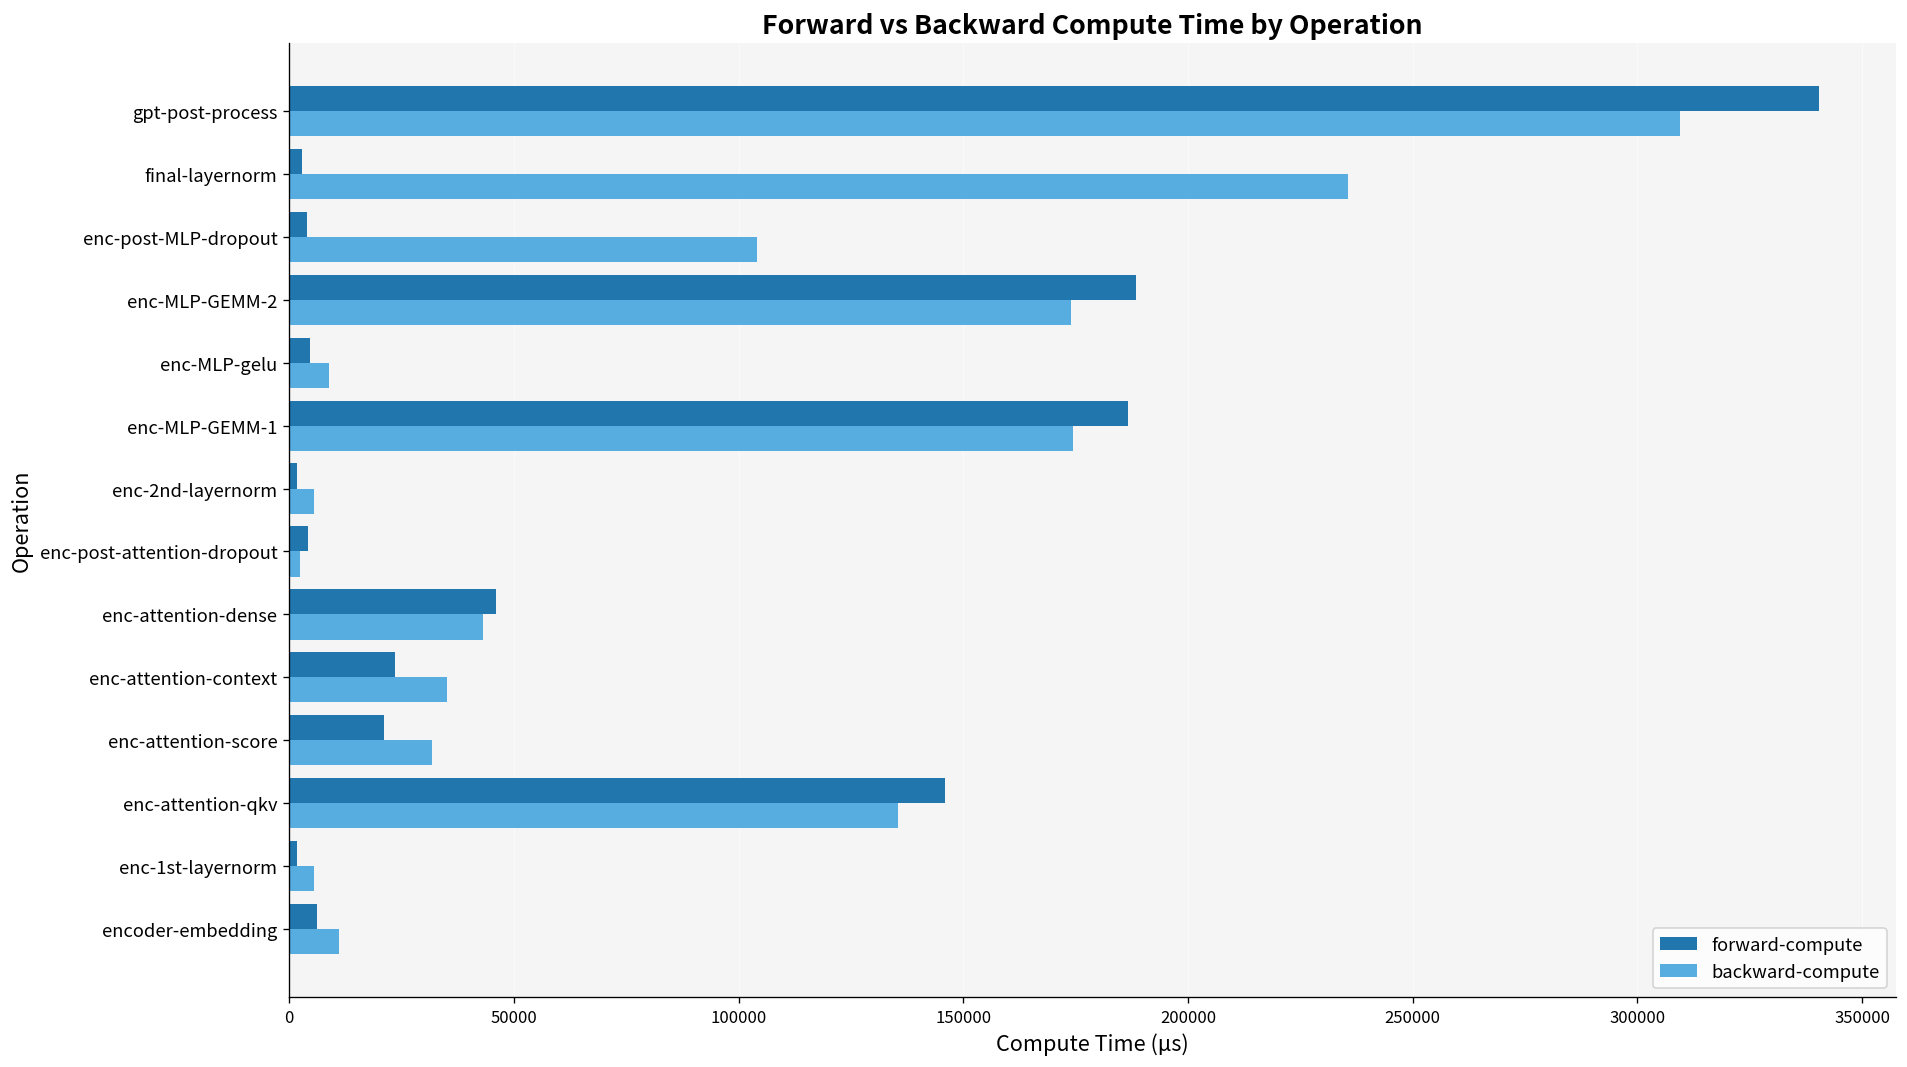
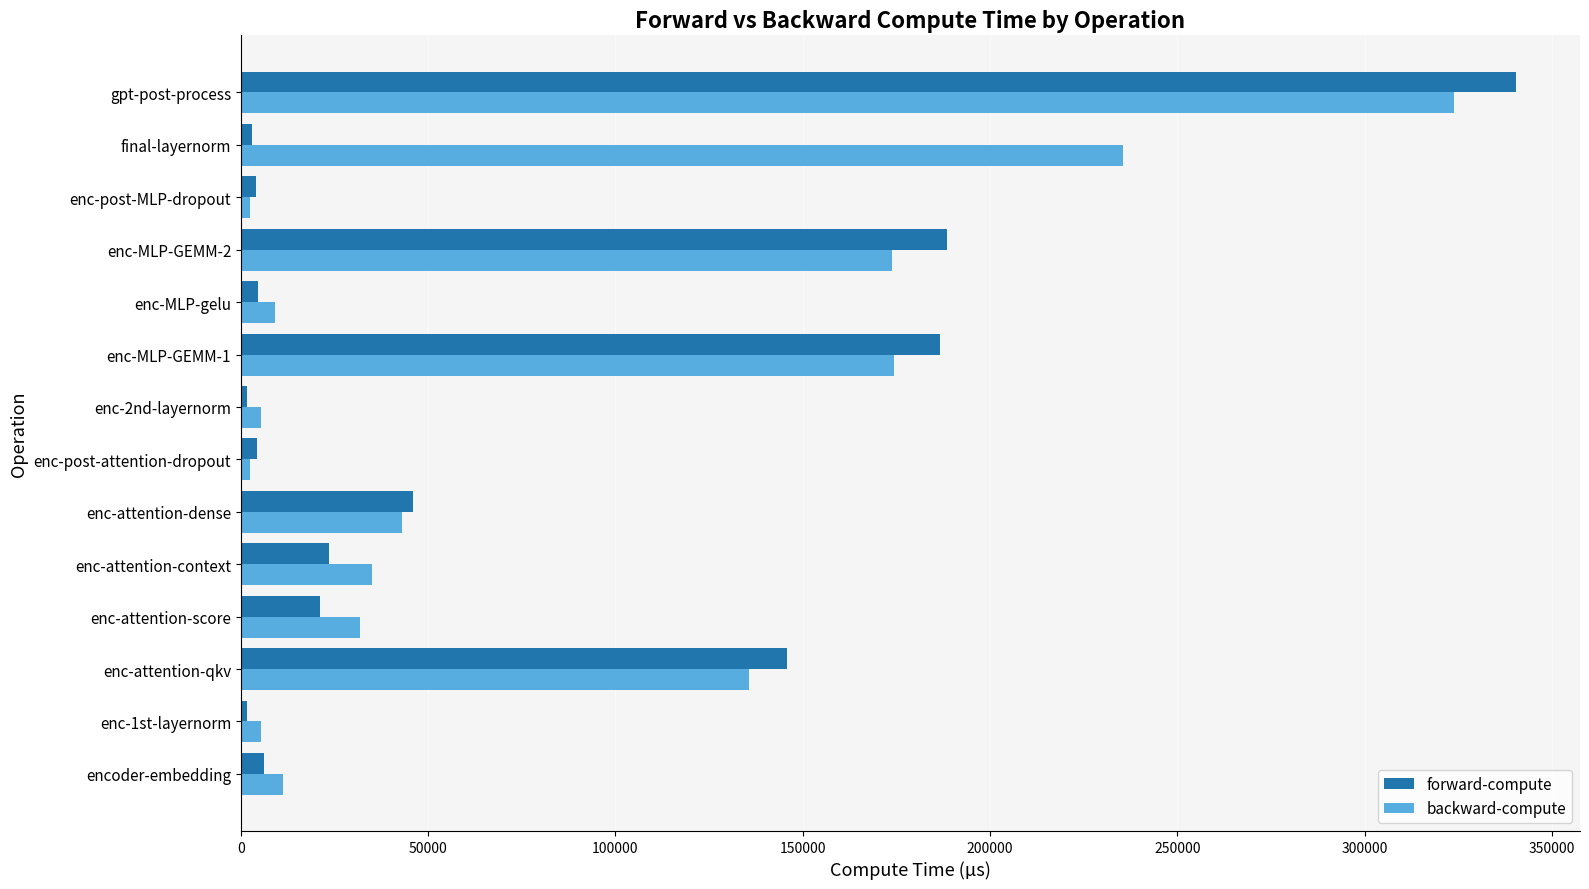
  {
    "forward-compute": {
      "gpt-post-process": 341000,
      "final-layernorm": 3000,
      "enc-post-MLP-dropout": 4000,
      "enc-MLP-GEMM-2": 188000,
      "enc-MLP-gelu": 5000,
      "enc-MLP-GEMM-1": 187000,
      "enc-2nd-layernorm": 2000,
      "enc-post-attention-dropout": 4000,
      "enc-attention-dense": 46000,
      "enc-attention-context": 24000,
      "enc-attention-score": 21000,
      "enc-attention-qkv": 146000,
      "enc-1st-layernorm": 2000,
      "encoder-embedding": 6000
    },
    "backward-compute": {
-     "gpt-post-process": 310000,
+     "gpt-post-process": 324000,
      "final-layernorm": 236000,
-     "enc-post-MLP-dropout": 104000,
+     "enc-post-MLP-dropout": 2000,
      "enc-MLP-GEMM-2": 174000,
      "enc-MLP-gelu": 9000,
      "enc-MLP-GEMM-1": 174000,
      "enc-2nd-layernorm": 5000,
      "enc-post-attention-dropout": 2000,
      "enc-attention-dense": 43000,
      "enc-attention-context": 35000,
      "enc-attention-score": 32000,
      "enc-attention-qkv": 136000,
      "enc-1st-layernorm": 5000,
      "encoder-embedding": 11000
    }
  }
